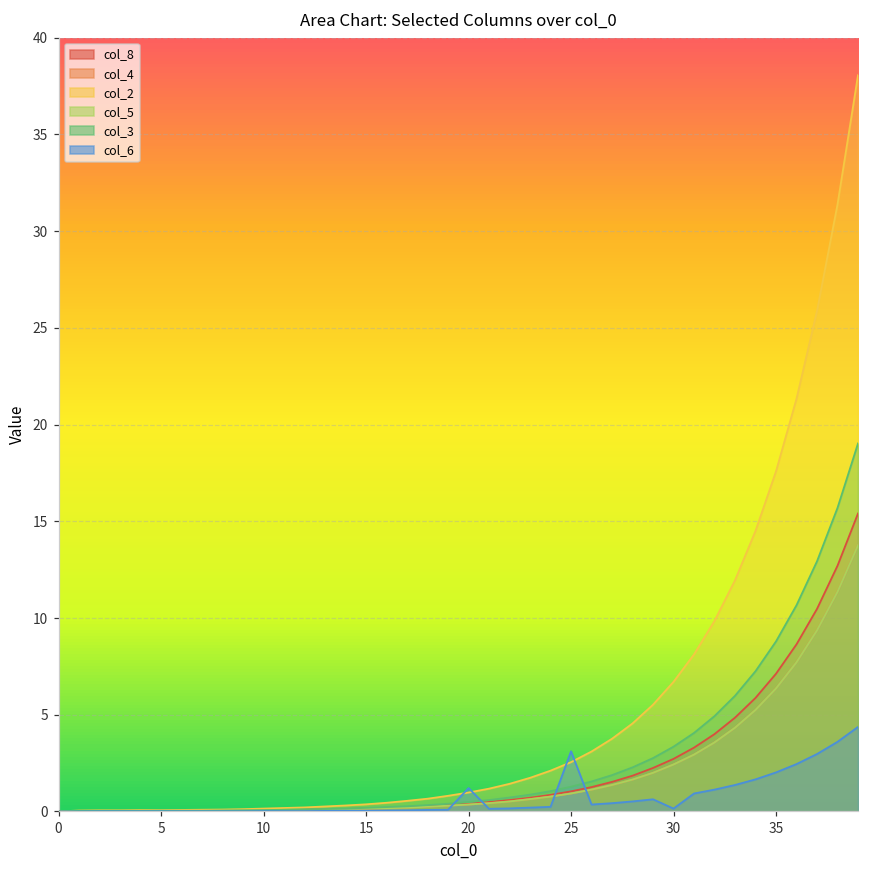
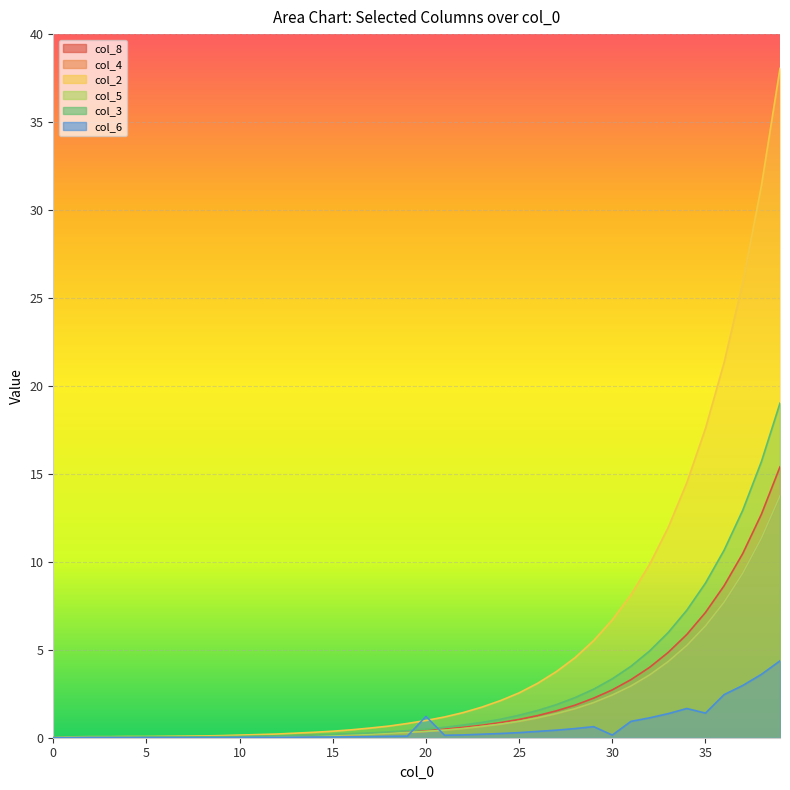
  {
    "col_6": {
      "20": 1.2,
-     "25": 3.1,
+     "25": 0.3,
      "30": 0.2,
-     "35": 2.0
+     "35": 1.4
    }
  }
